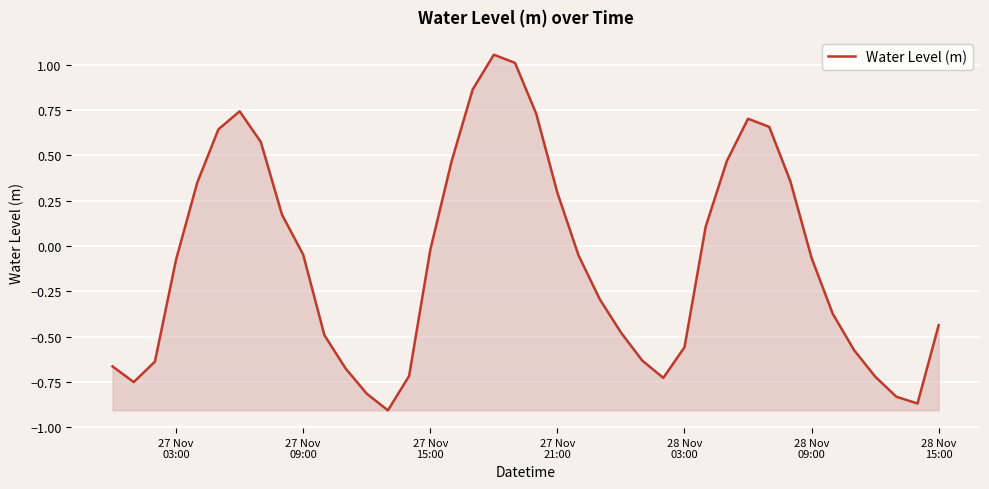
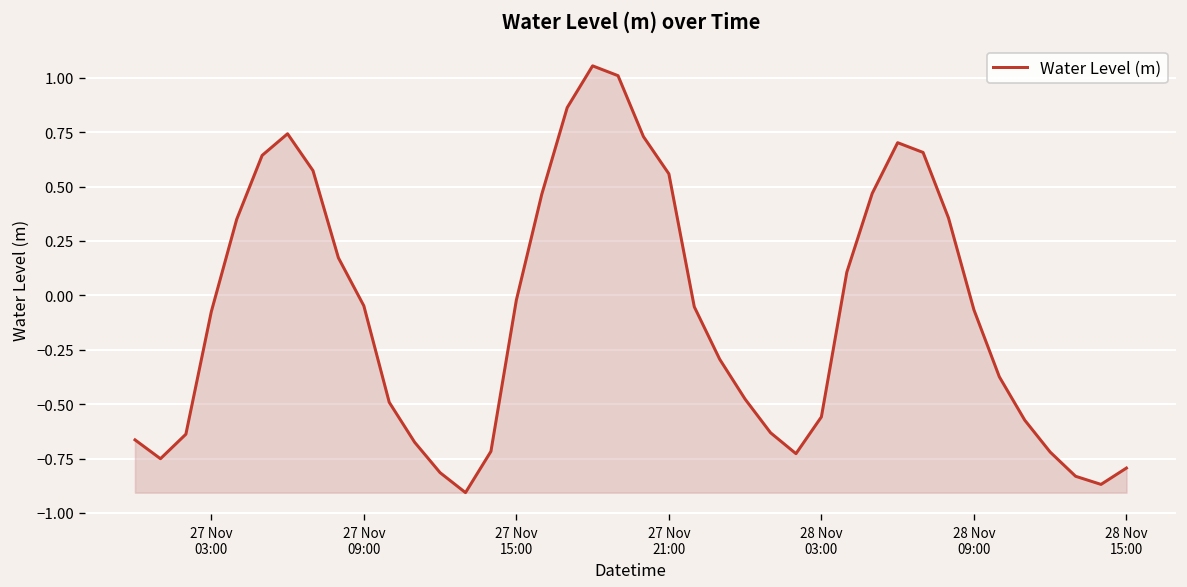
  {
    "27 Nov 03:00": -0.08,
    "27 Nov 09:00": -0.05,
    "27 Nov 15:00": -0.02,
-   "27 Nov 21:00": 0.29,
+   "27 Nov 21:00": 0.56,
    "28 Nov 03:00": -0.56,
    "28 Nov 09:00": -0.07,
-   "28 Nov 15:00": -0.44
+   "28 Nov 15:00": -0.79
  }
